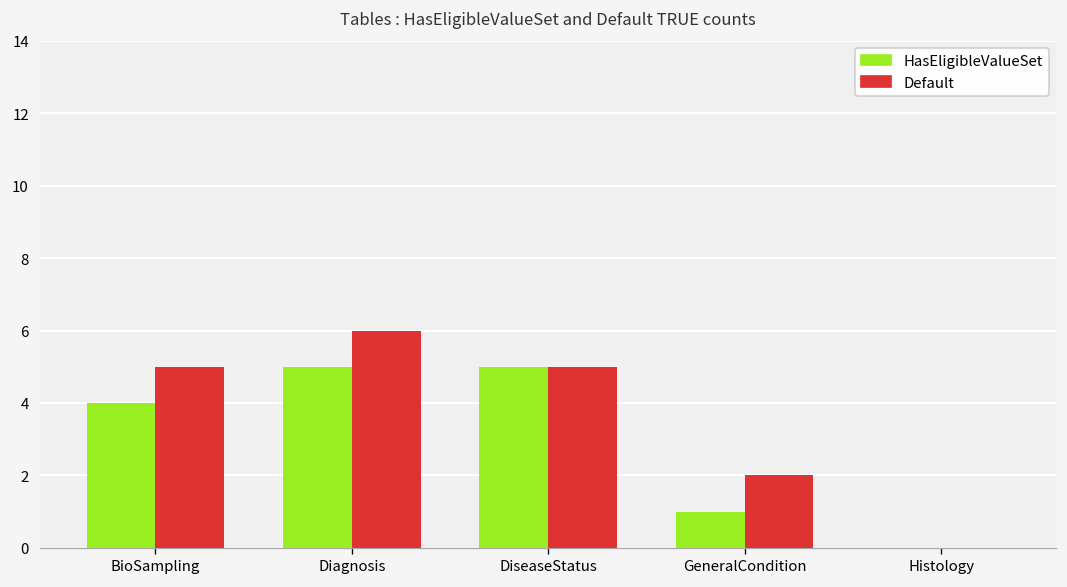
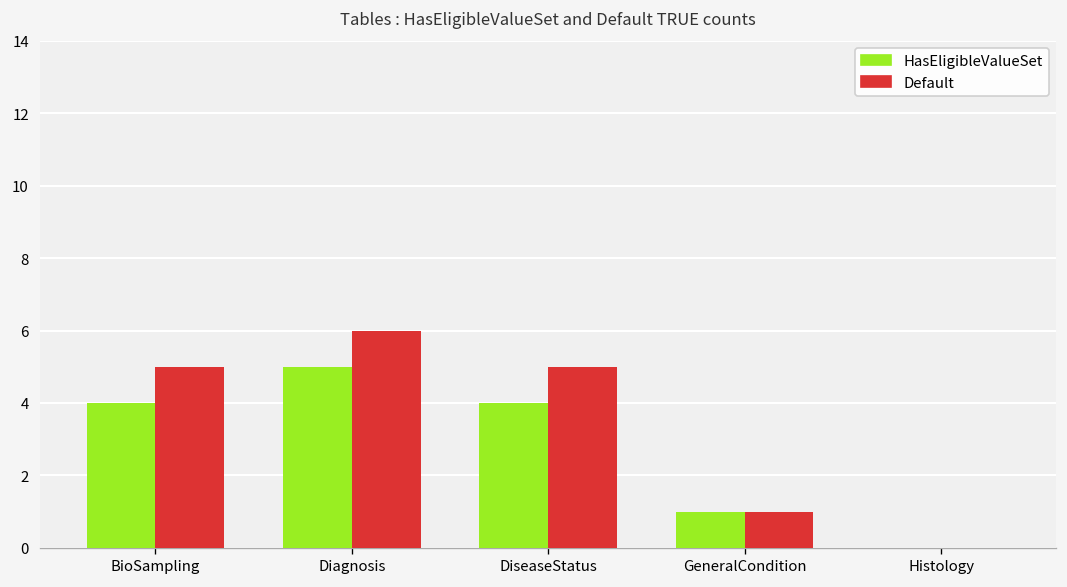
  {
    "HasEligibleValueSet": {
      "BioSampling": 4,
      "Diagnosis": 5,
-     "DiseaseStatus": 5,
+     "DiseaseStatus": 4,
      "GeneralCondition": 1,
      "Histology": 0
    },
    "Default": {
      "BioSampling": 5,
      "Diagnosis": 6,
      "DiseaseStatus": 5,
-     "GeneralCondition": 2,
+     "GeneralCondition": 1,
      "Histology": 0
    }
  }
